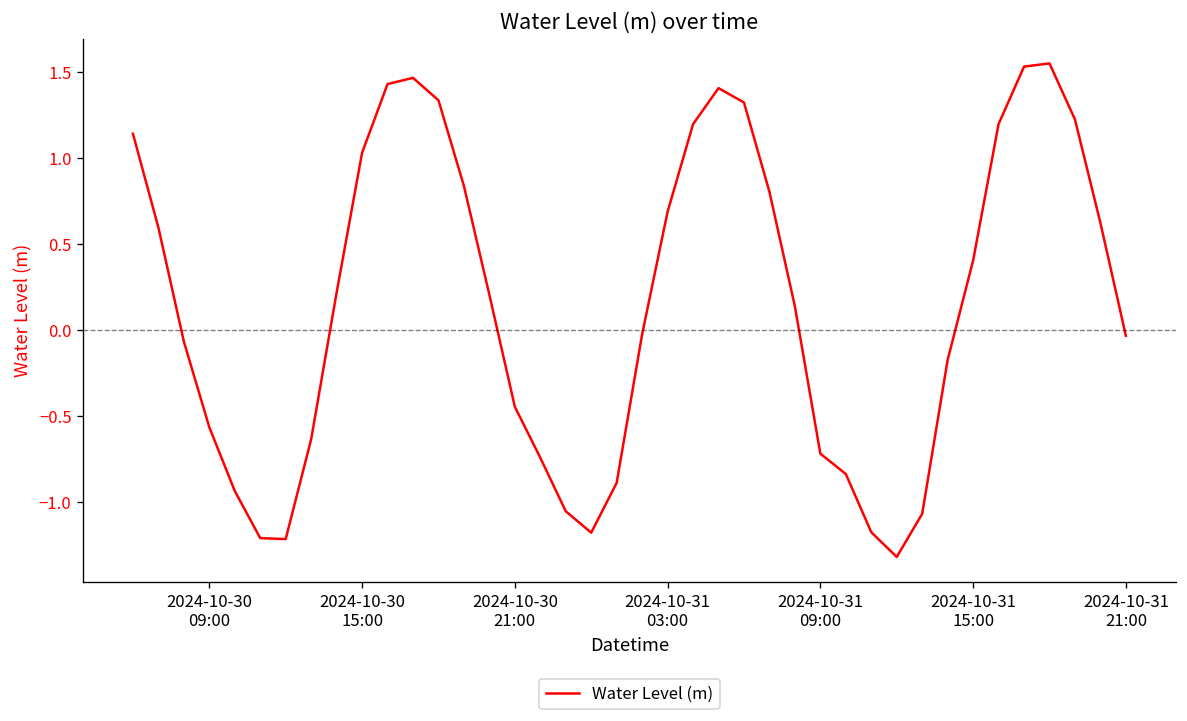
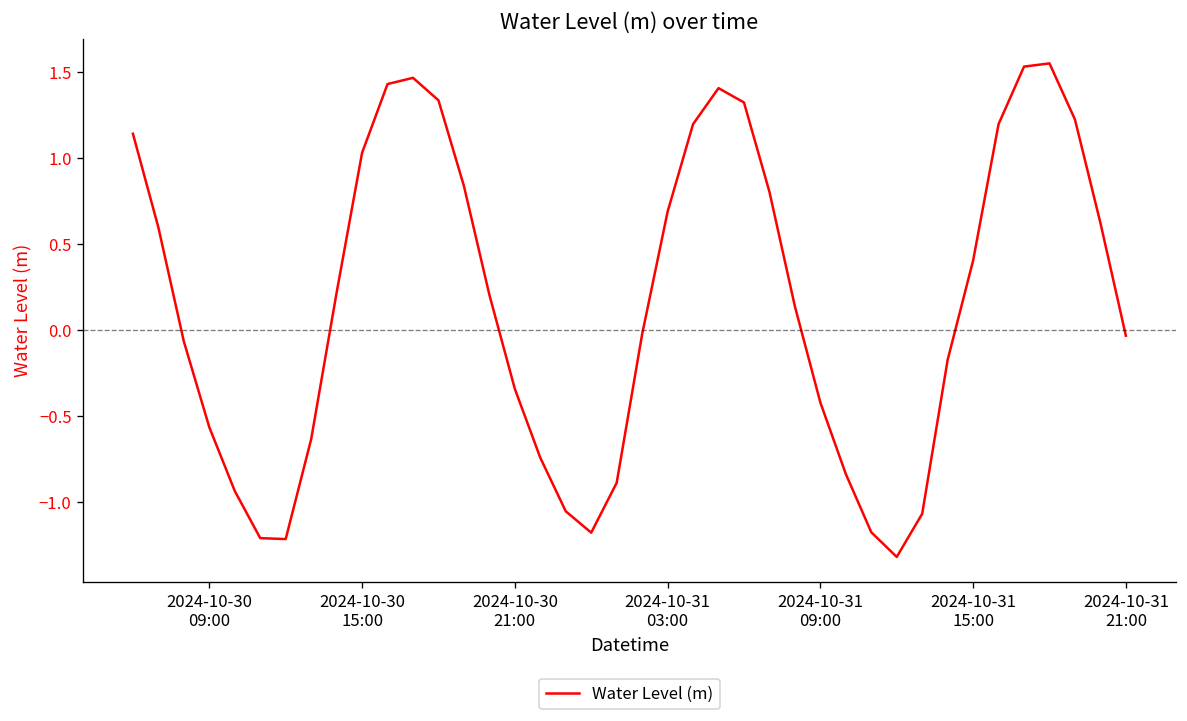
  {
    "2024-10-30 09:00": -0.56,
    "2024-10-30 15:00": 1.03,
-   "2024-10-30 21:00": -0.44,
+   "2024-10-30 21:00": -0.34,
    "2024-10-31 03:00": 0.69,
-   "2024-10-31 09:00": -0.72,
+   "2024-10-31 09:00": -0.42,
    "2024-10-31 15:00": 0.40,
    "2024-10-31 21:00": -0.03
  }
